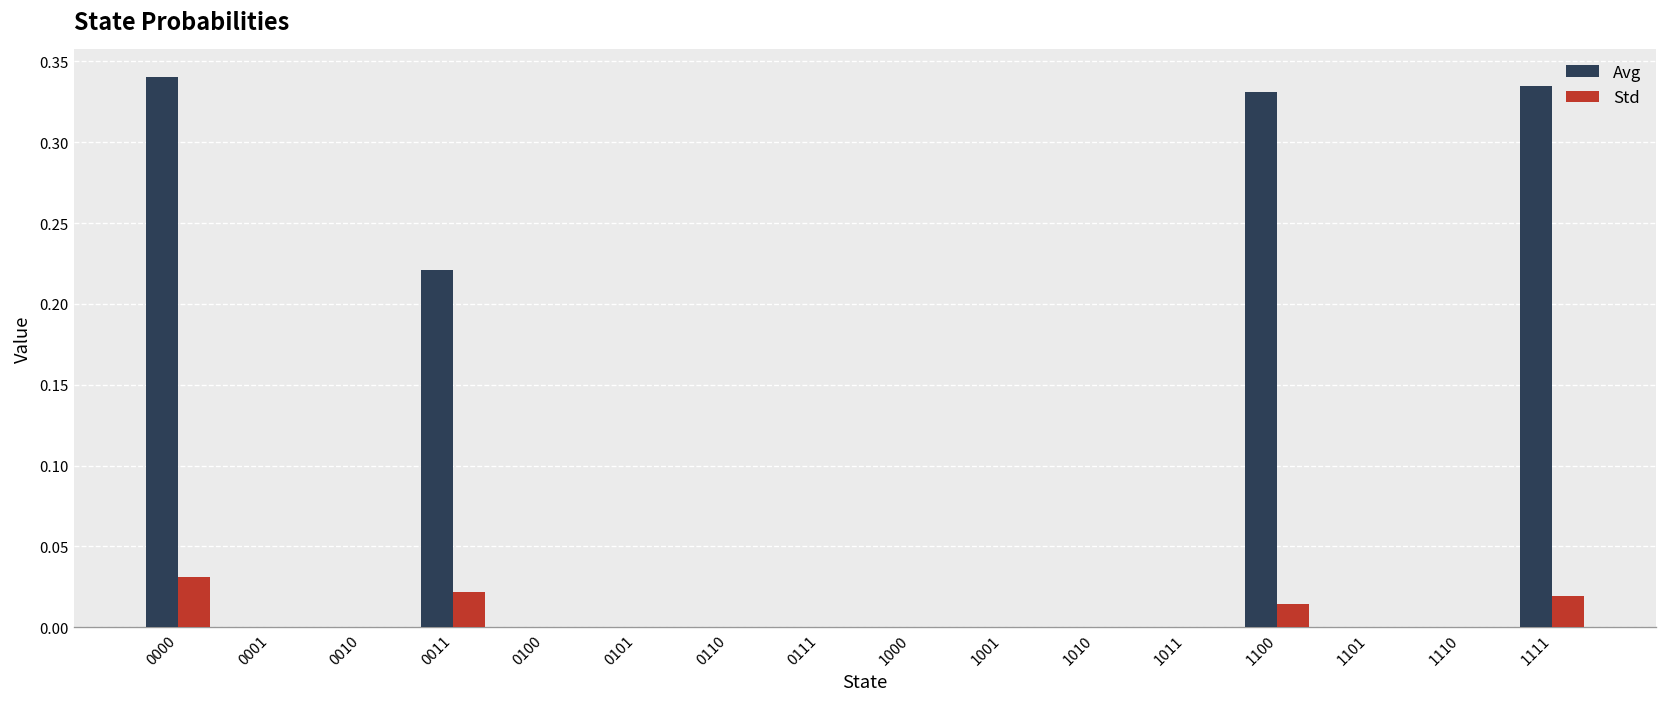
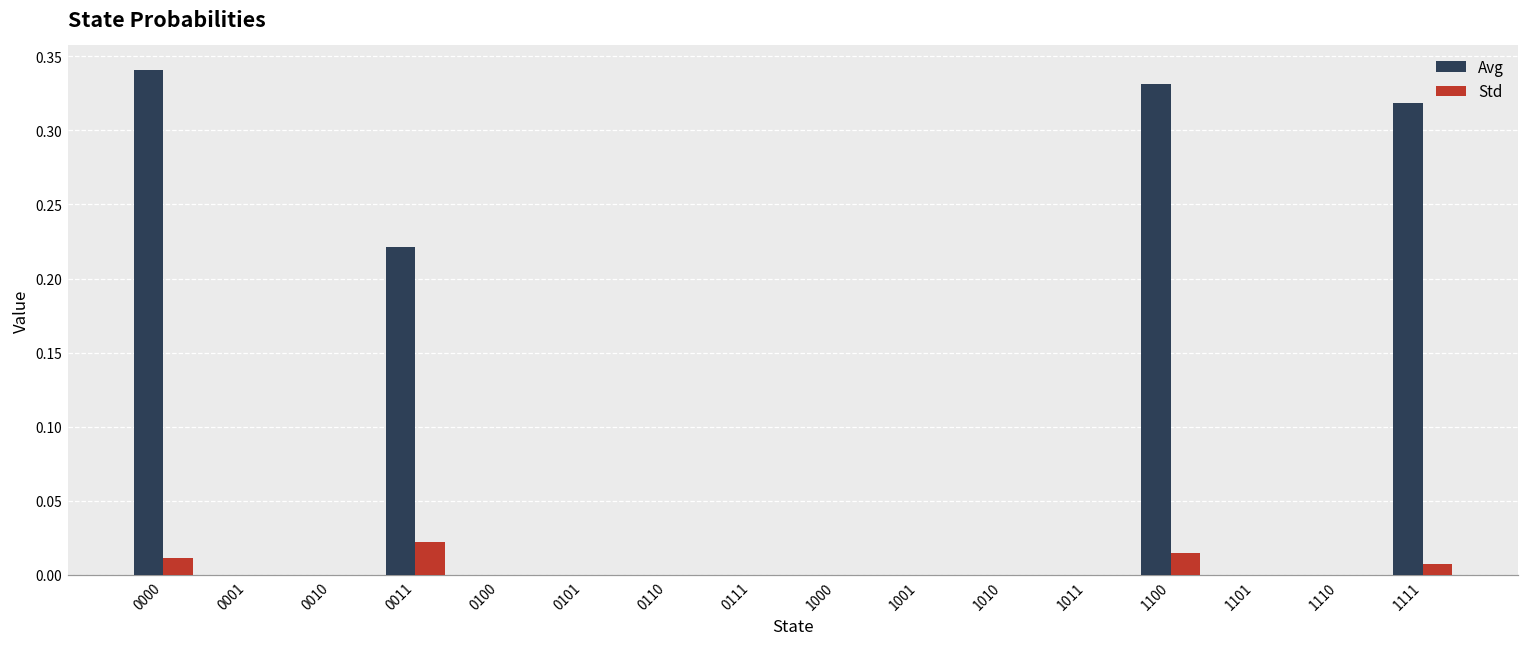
  {
    "Avg": {
      "0000": 0.341,
      "0001": 0.000,
      "0010": 0.000,
      "0011": 0.221,
      "0100": 0.000,
      "0101": 0.000,
      "0110": 0.000,
      "0111": 0.000,
      "1000": 0.000,
      "1001": 0.000,
      "1010": 0.000,
      "1011": 0.000,
      "1100": 0.331,
      "1101": 0.000,
      "1110": 0.000,
-     "1111": 0.335
+     "1111": 0.318
    },
    "Std": {
-     "0000": 0.031,
+     "0000": 0.011,
      "0001": 0.000,
      "0010": 0.000,
      "0011": 0.022,
      "0100": 0.000,
      "0101": 0.000,
      "0110": 0.000,
      "0111": 0.000,
      "1000": 0.000,
      "1001": 0.000,
      "1010": 0.000,
      "1011": 0.000,
      "1100": 0.015,
      "1101": 0.000,
      "1110": 0.000,
-     "1111": 0.020
+     "1111": 0.007
    }
  }
